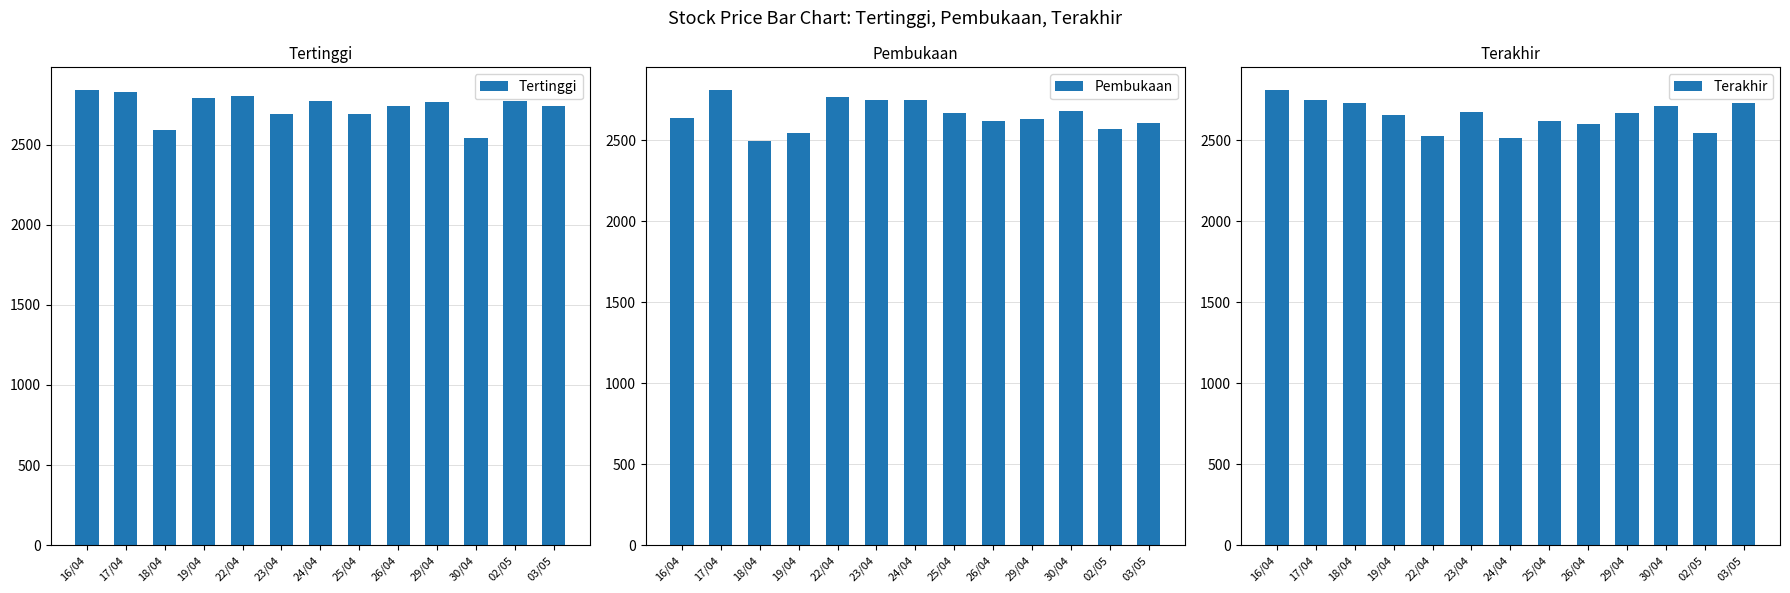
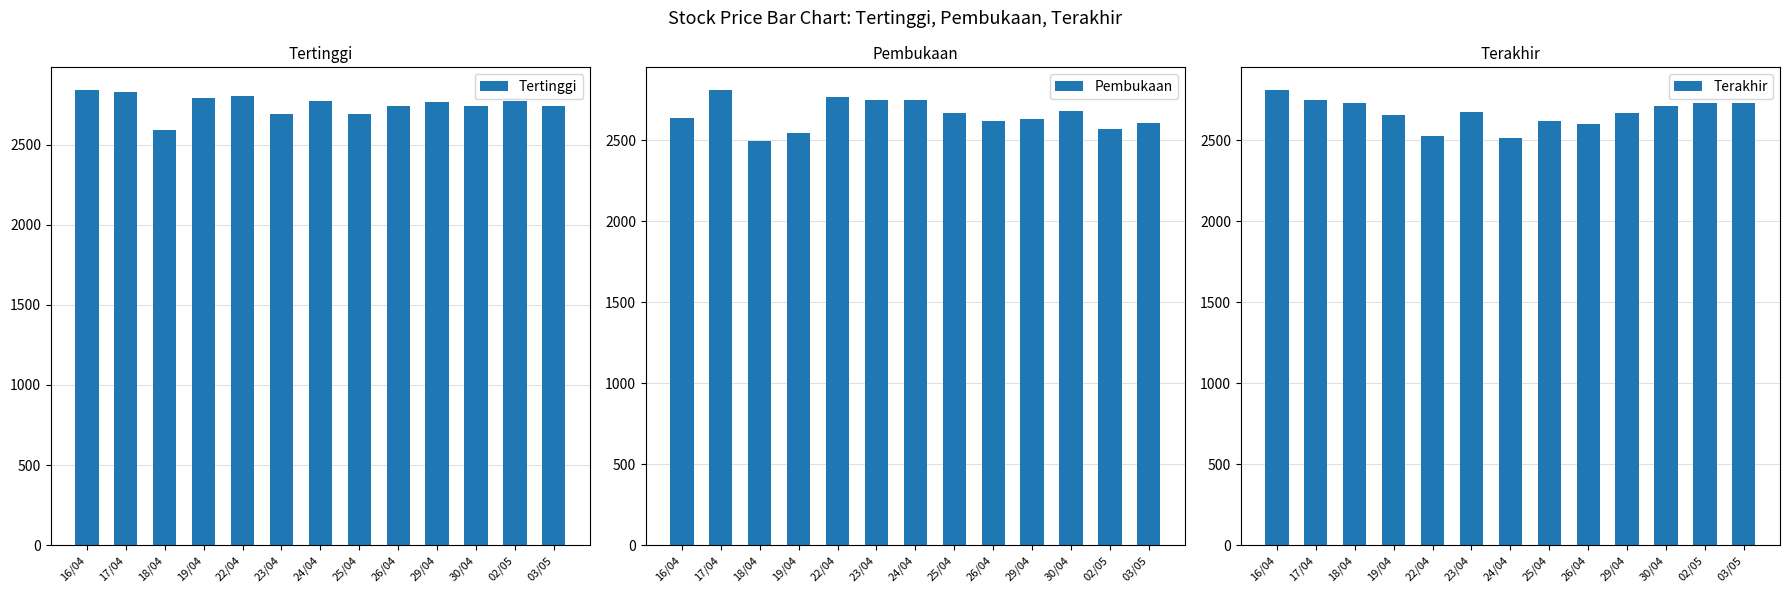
  {
    "Tertinggi": {
      "16/04": 2840,
      "17/04": 2830,
      "18/04": 2590,
      "19/04": 2790,
      "22/04": 2800,
      "23/04": 2690,
      "24/04": 2770,
      "25/04": 2690,
      "26/04": 2740,
      "29/04": 2760,
-     "30/04": 2540,
+     "30/04": 2740,
      "02/05": 2770,
      "03/05": 2740
    },
    "Pembukaan": {
      "16/04": 2640,
      "17/04": 2810,
      "18/04": 2500,
      "19/04": 2550,
      "22/04": 2770,
      "23/04": 2750,
      "24/04": 2750,
      "25/04": 2670,
      "26/04": 2620,
      "29/04": 2630,
      "30/04": 2680,
      "02/05": 2570,
      "03/05": 2610
    },
    "Terakhir": {
      "16/04": 2810,
      "17/04": 2750,
      "18/04": 2730,
      "19/04": 2660,
      "22/04": 2530,
      "23/04": 2680,
      "24/04": 2520,
      "25/04": 2620,
      "26/04": 2600,
      "29/04": 2670,
      "30/04": 2710,
-     "02/05": 2540,
+     "02/05": 2730,
      "03/05": 2730
    }
  }
